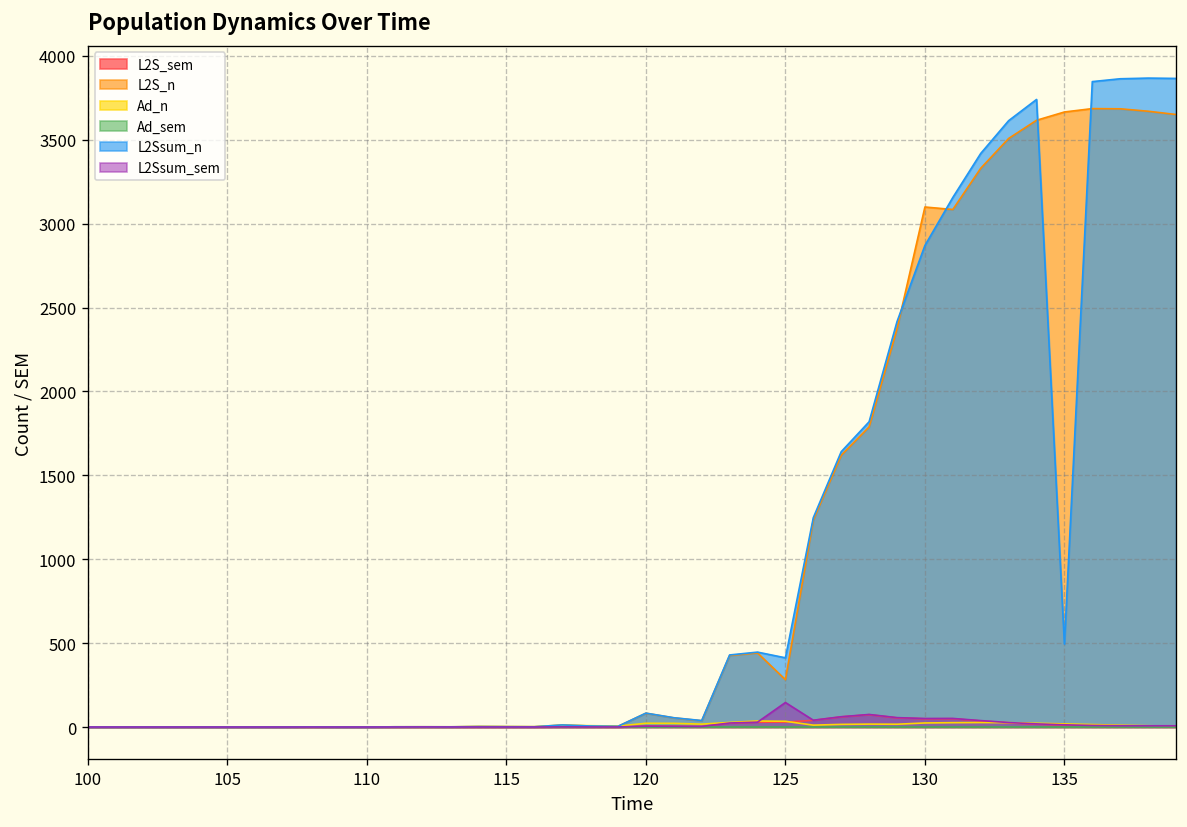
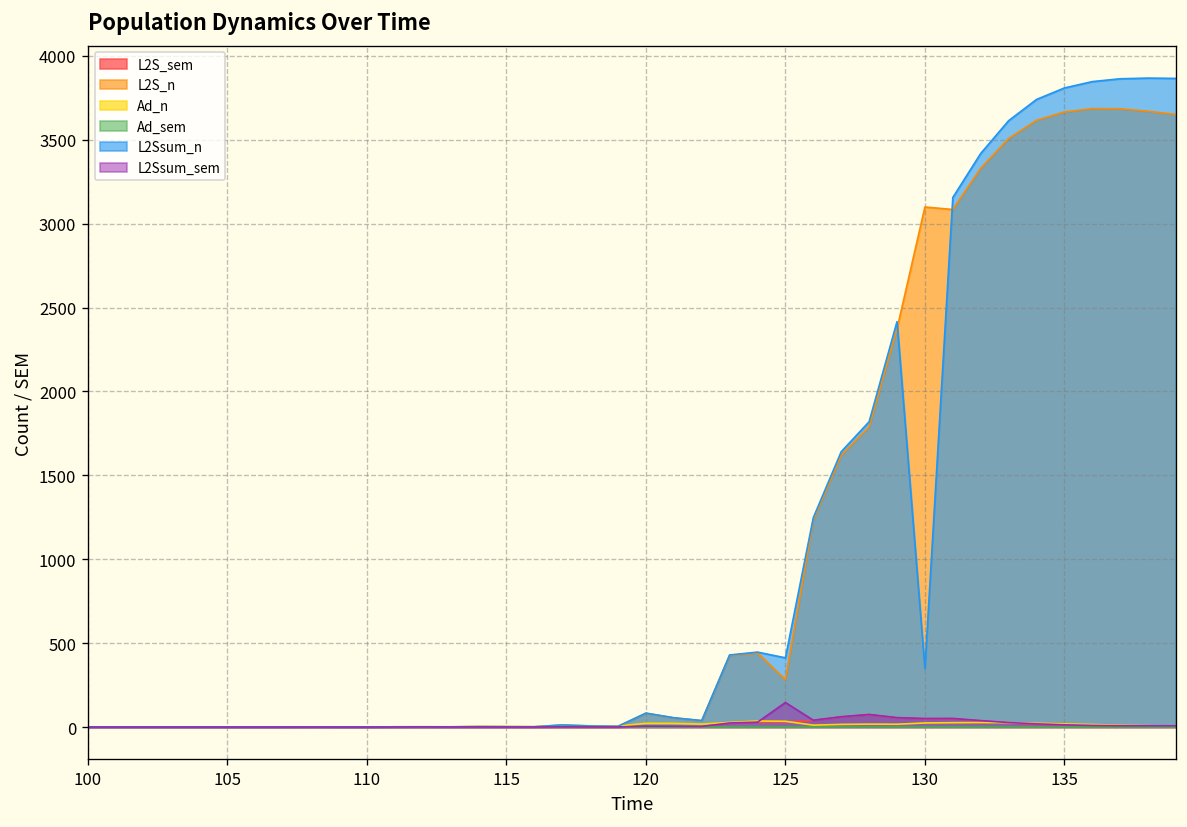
  {
    "L2S_n": {
      "125": 280,
      "130": 3100,
      "135": 3670
    },
    "Ad_n": {
      "130": 20
    },
    "Ad_sem": {
      "125": 0,
      "130": 0
    },
    "L2Ssum_n": {
      "125": 410,
-     "130": 2870,
-     "135": 490
+     "130": 350,
+     "135": 3810
    },
    "L2Ssum_sem": {
      "125": 150
    }
  }
